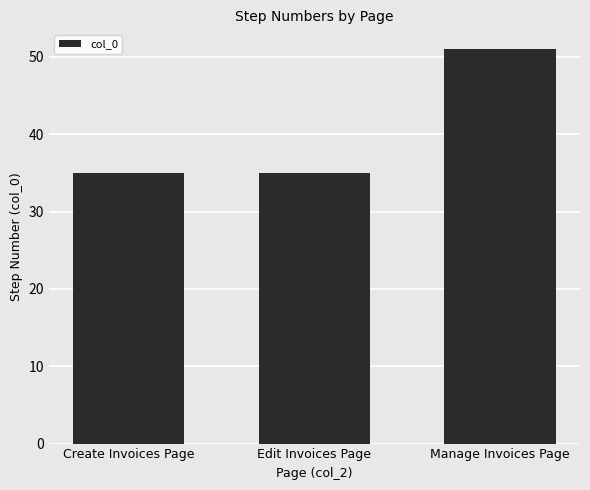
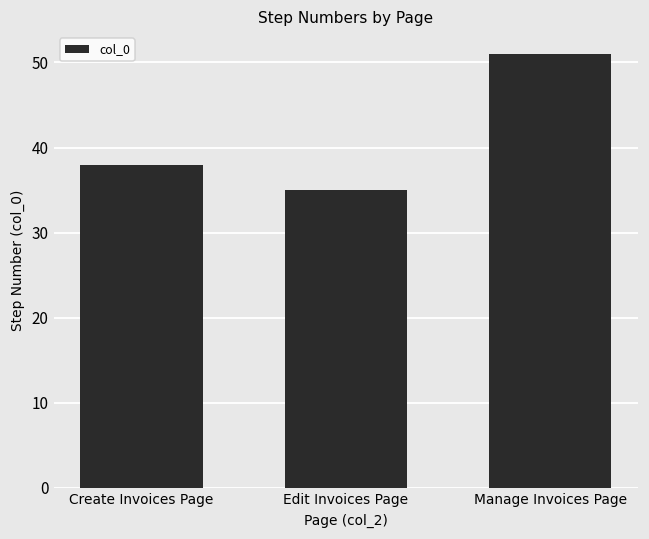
  {
-   "Create Invoices Page": 35,
+   "Create Invoices Page": 38,
    "Edit Invoices Page": 35,
    "Manage Invoices Page": 51
  }
